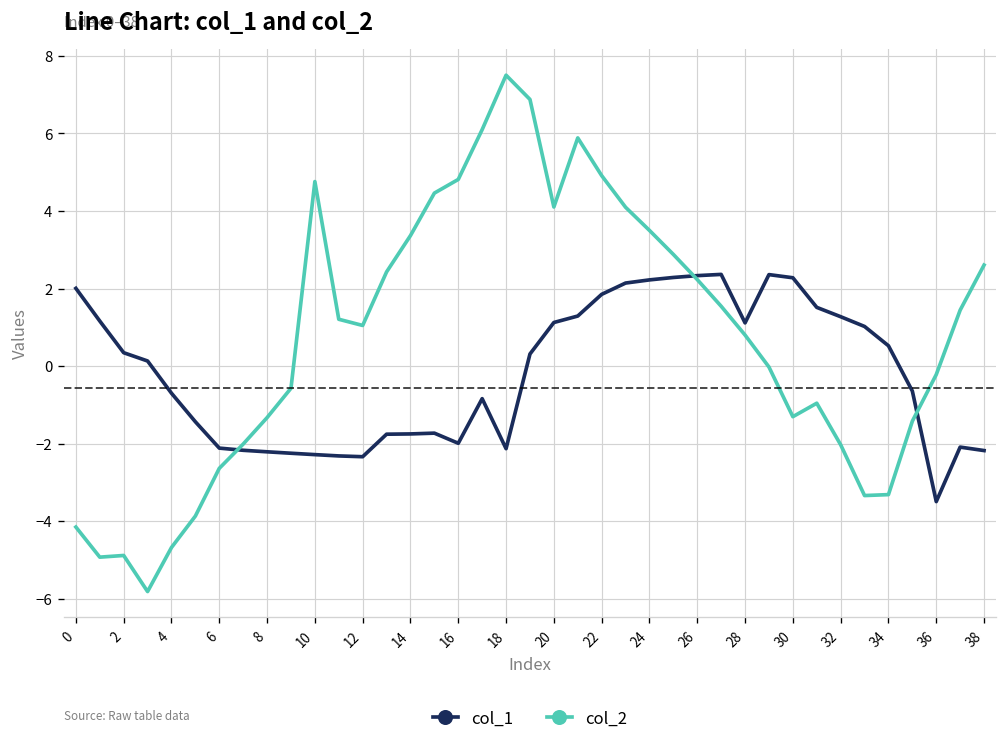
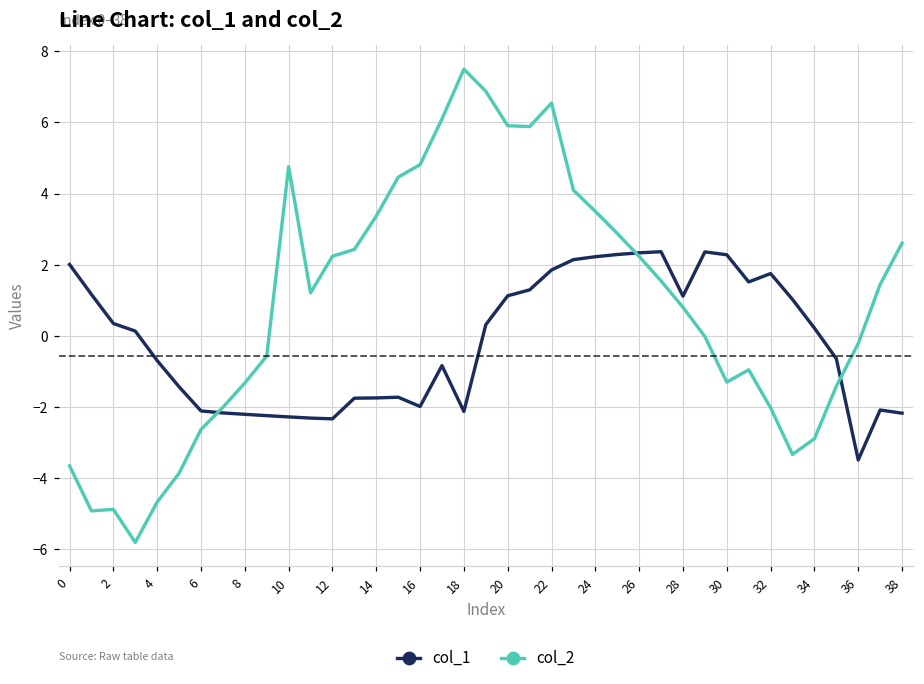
  {
    "col_1": {
      "0": 2.0,
      "2": 0.3,
      "4": -0.7,
      "6": -2.1,
      "8": -2.2,
      "10": -2.3,
      "12": -2.3,
      "14": -1.7,
      "16": -2.0,
      "18": -2.1,
      "20": 1.1,
      "22": 1.9,
      "24": 2.2,
      "26": 2.3,
      "28": 1.1,
      "30": 2.3,
-     "32": 1.3,
-     "34": 0.5,
+     "32": 1.8,
+     "34": 0.2,
      "36": -3.5,
      "38": -2.2
    },
    "col_2": {
-     "0": -4.1,
+     "0": -3.7,
      "2": -4.9,
      "4": -4.7,
      "6": -2.6,
      "8": -1.3,
      "10": 4.8,
-     "12": 1.0,
+     "12": 2.2,
      "14": 3.4,
      "16": 4.8,
      "18": 7.5,
-     "20": 4.1,
-     "22": 4.9,
+     "20": 5.9,
+     "22": 6.5,
      "24": 3.5,
      "26": 2.2,
      "28": 0.8,
      "30": -1.3,
      "32": -2.0,
-     "34": -3.3,
+     "34": -2.9,
      "36": -0.2,
      "38": 2.6
    }
  }
